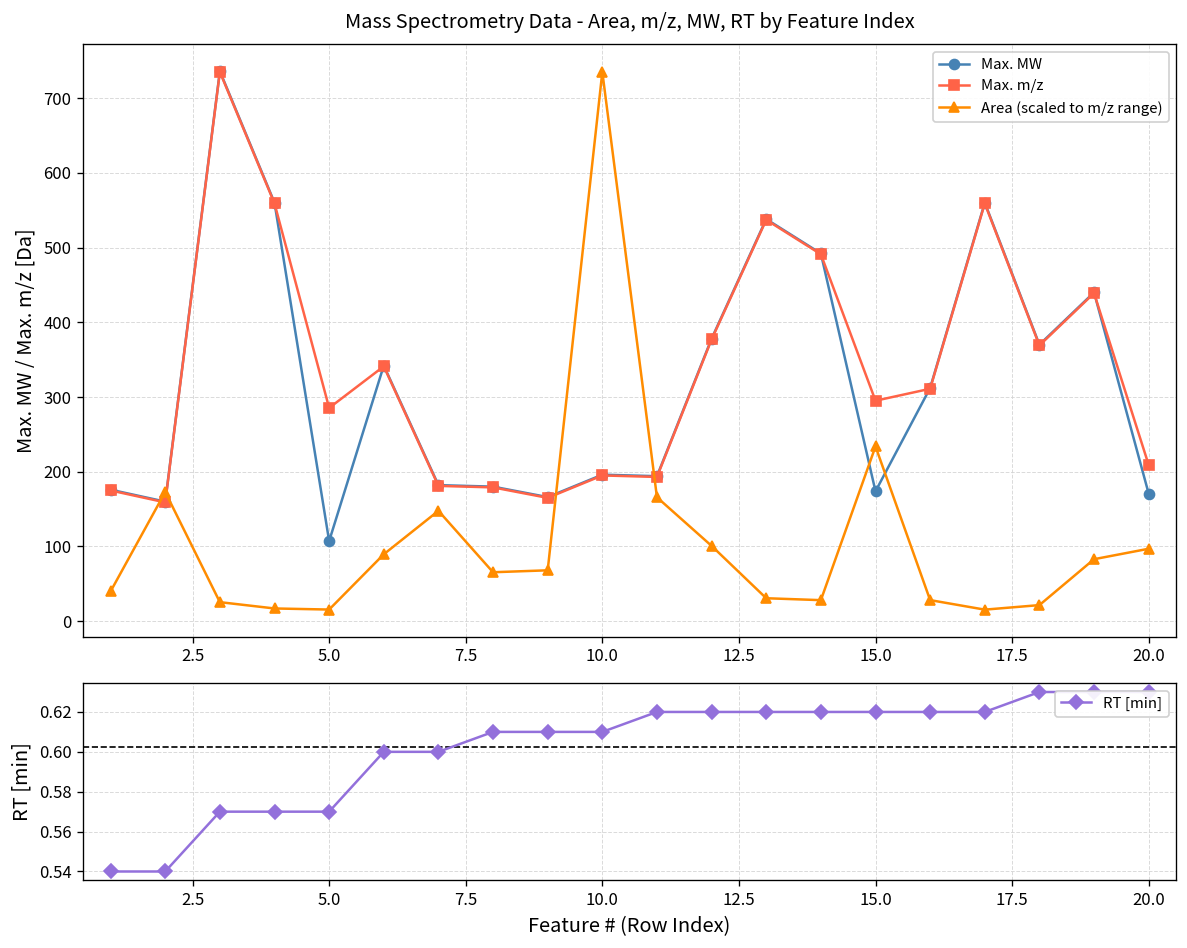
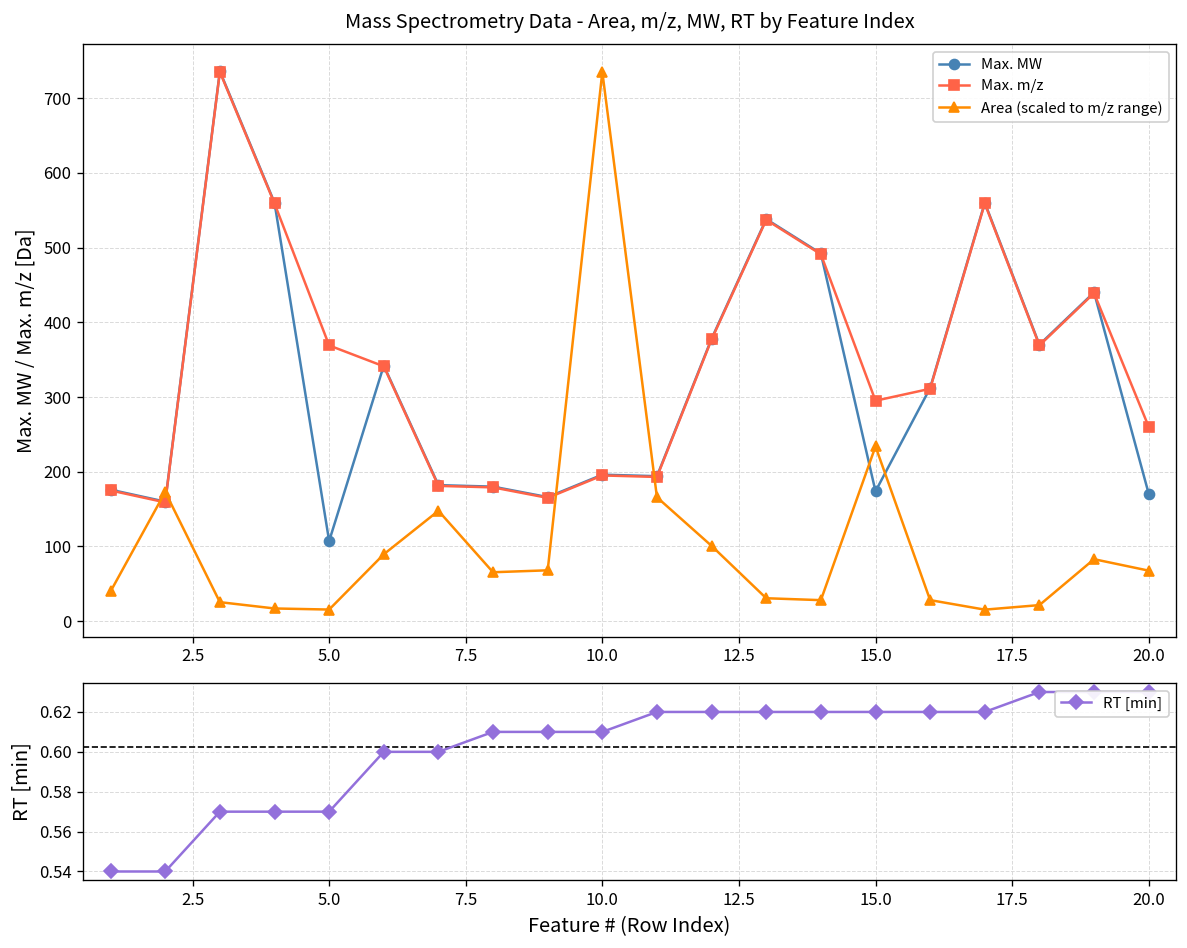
  {
    "Mass Spectrometry Data - Area, m/z, MW, RT by Feature Index": {
      "Max. MW": {
        "5.0": 110,
        "15.0": 170,
        "20.0": 170
      },
      "Max. m/z": {
-       "5.0": 290,
+       "5.0": 370,
        "15.0": 300,
-       "20.0": 210
+       "20.0": 260
      },
      "Area (scaled to m/z range)": {
        "5.0": 20,
        "10.0": 740,
        "15.0": 230,
-       "20.0": 100
+       "20.0": 70
      }
    }
  }
